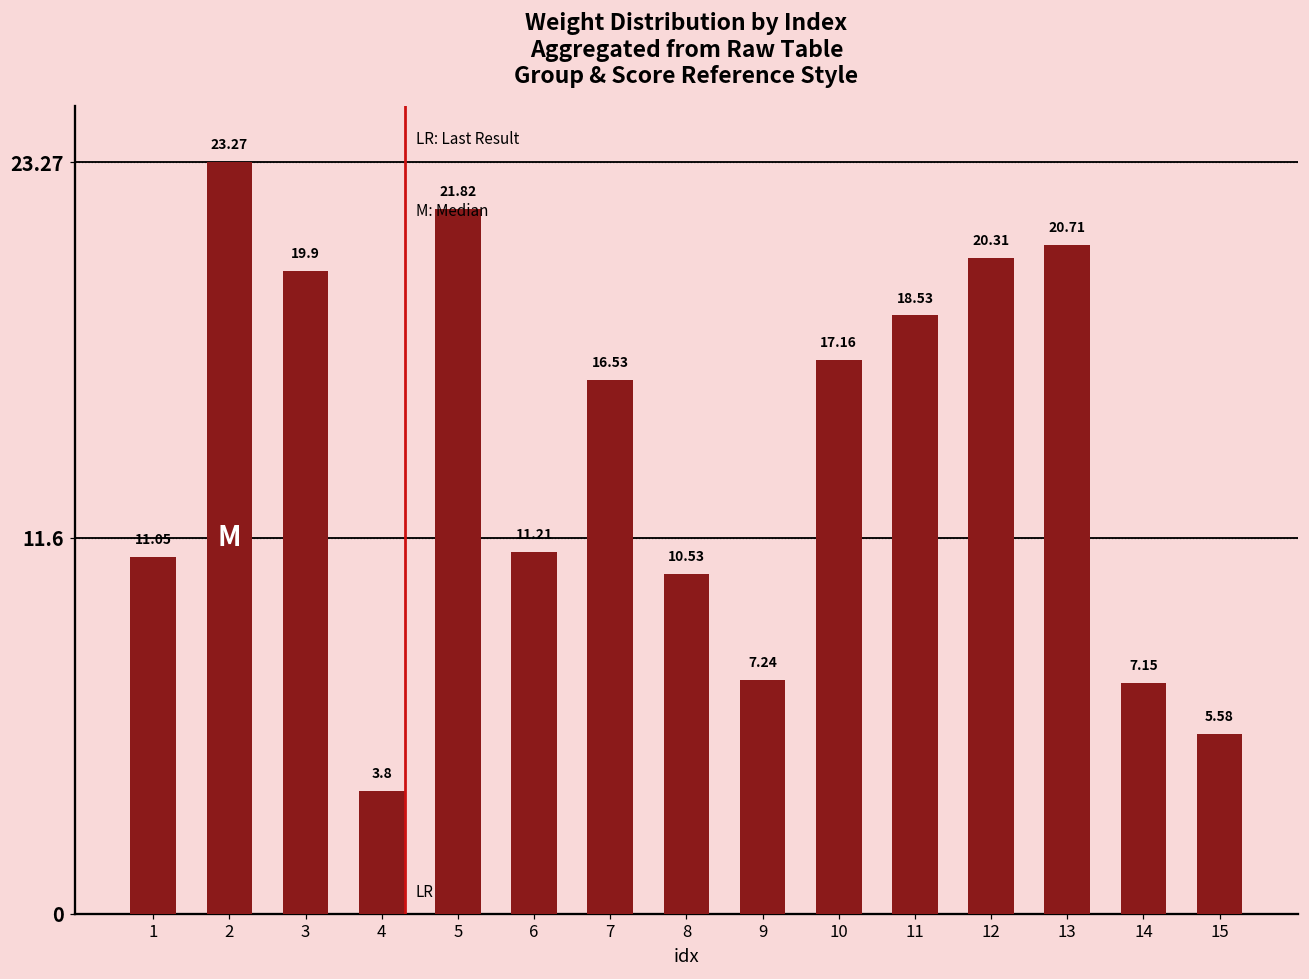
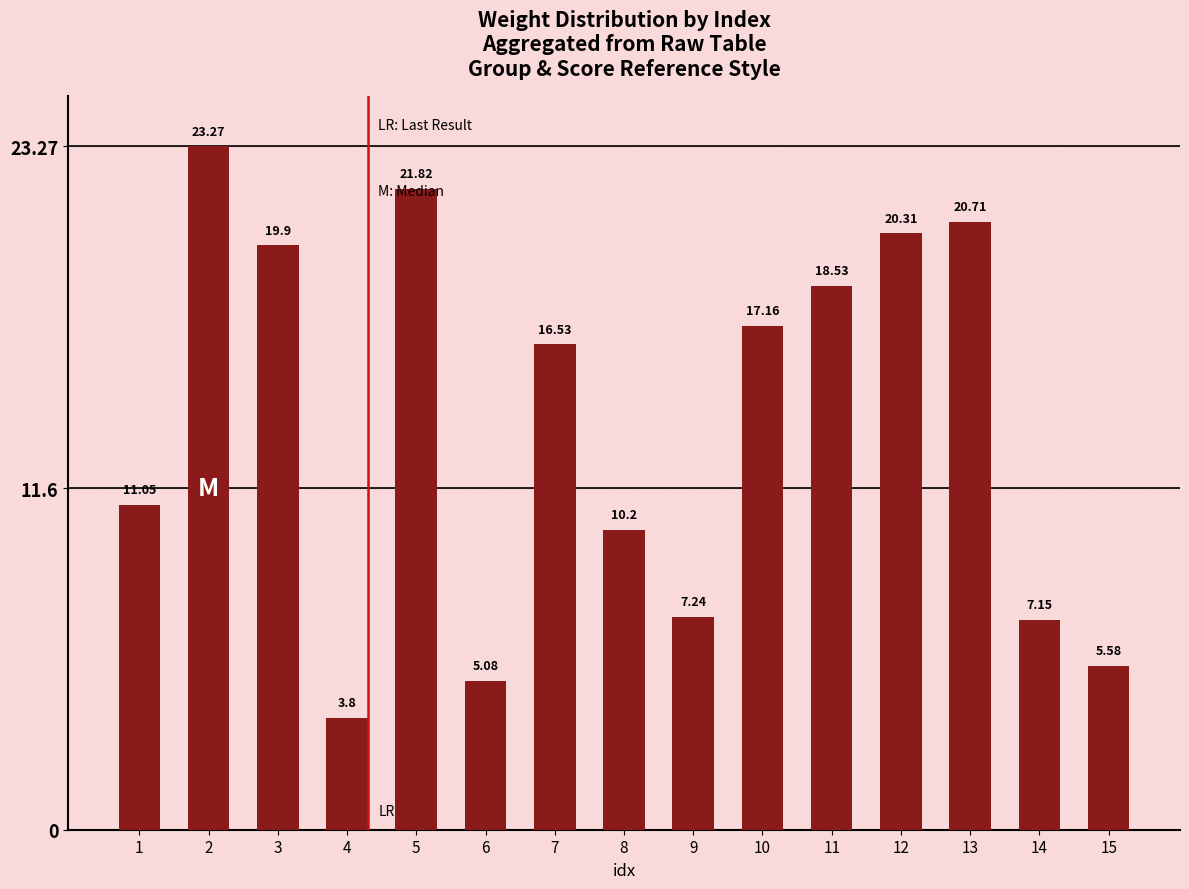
  {
    "1": 11.05,
    "2": 23.27,
    "3": 19.9,
    "4": 3.8,
    "5": 21.82,
-   "6": 11.21,
+   "6": 5.08,
    "7": 16.53,
-   "8": 10.53,
+   "8": 10.2,
    "9": 7.24,
    "10": 17.16,
    "11": 18.53,
    "12": 20.31,
    "13": 20.71,
    "14": 7.15,
    "15": 5.58
  }
